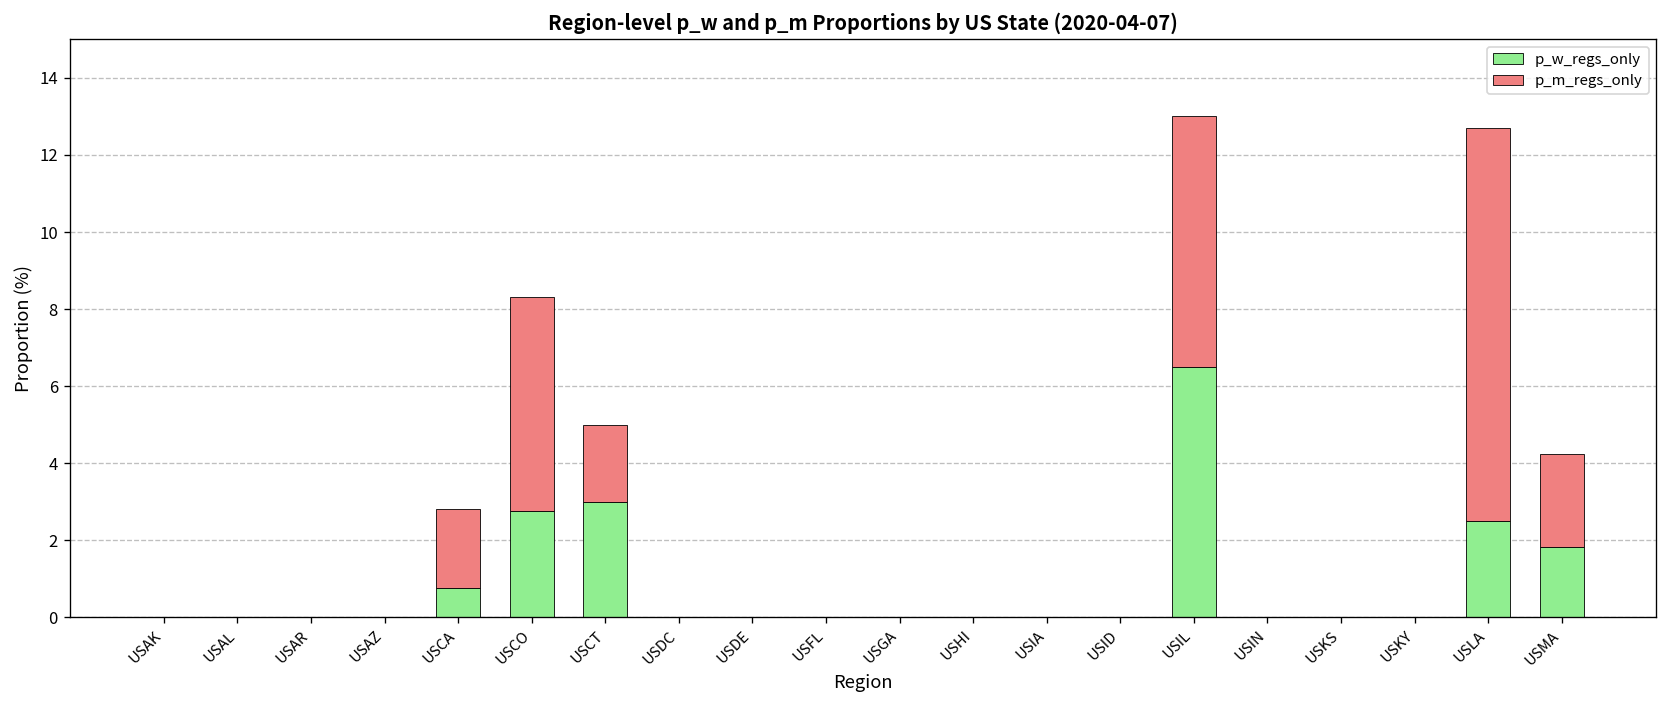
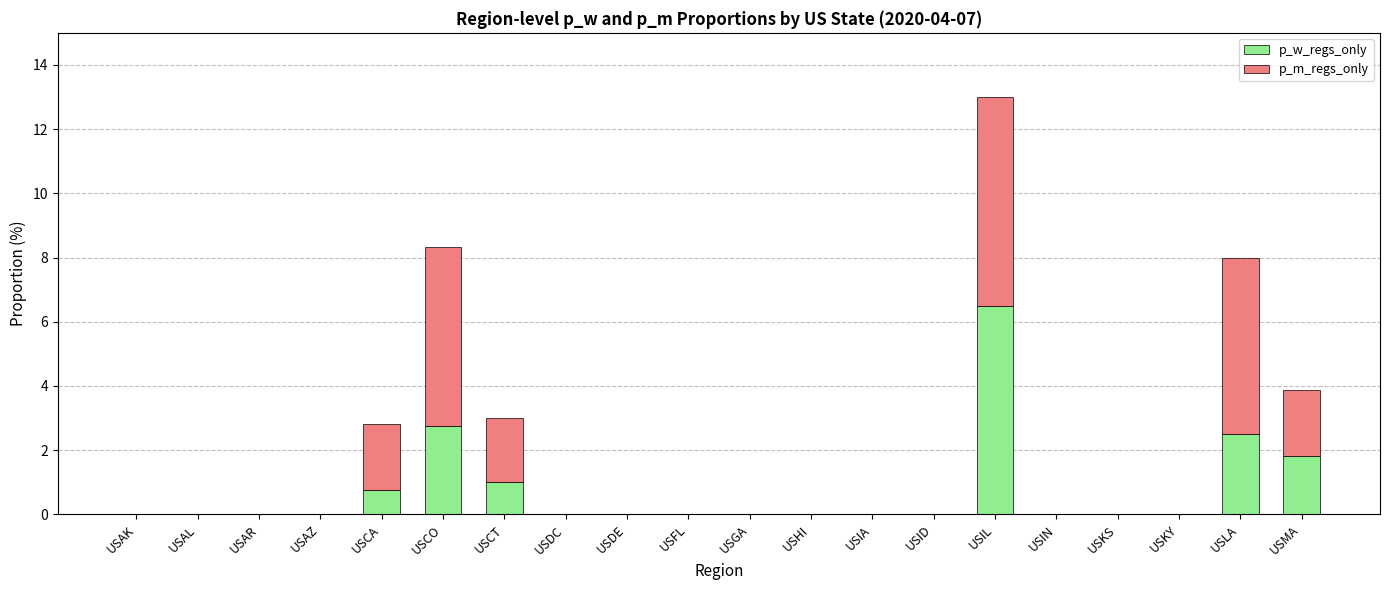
  {
    "p_w_regs_only": {
      "USAK": 0.0,
      "USAL": 0.0,
      "USAR": 0.0,
      "USAZ": 0.0,
      "USCA": 0.8,
      "USCO": 2.8,
-     "USCT": 3.0,
+     "USCT": 1.0,
      "USDC": 0.0,
      "USDE": 0.0,
      "USFL": 0.0,
      "USGA": 0.0,
      "USHI": 0.0,
      "USIA": 0.0,
      "USID": 0.0,
      "USIL": 6.5,
      "USIN": 0.0,
      "USKS": 0.0,
      "USKY": 0.0,
      "USLA": 2.5,
      "USMA": 1.8
    },
    "p_m_regs_only": {
      "USAK": 0.0,
      "USAL": 0.0,
      "USAR": 0.0,
      "USAZ": 0.0,
      "USCA": 2.0,
      "USCO": 5.6,
      "USCT": 2.0,
      "USDC": 0.0,
      "USDE": 0.0,
      "USFL": 0.0,
      "USGA": 0.0,
      "USHI": 0.0,
      "USIA": 0.0,
      "USID": 0.0,
      "USIL": 6.5,
      "USIN": 0.0,
      "USKS": 0.0,
      "USKY": 0.0,
-     "USLA": 10.2,
-     "USMA": 2.4
+     "USLA": 5.5,
+     "USMA": 2.0
    }
  }
